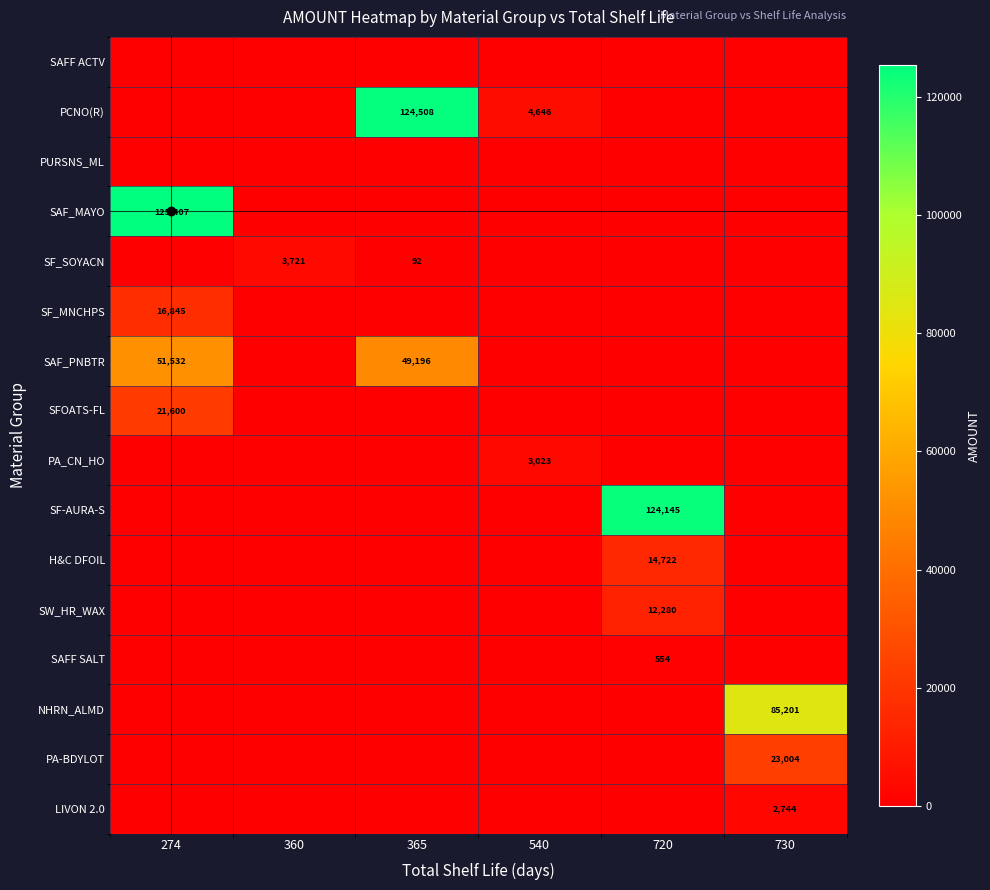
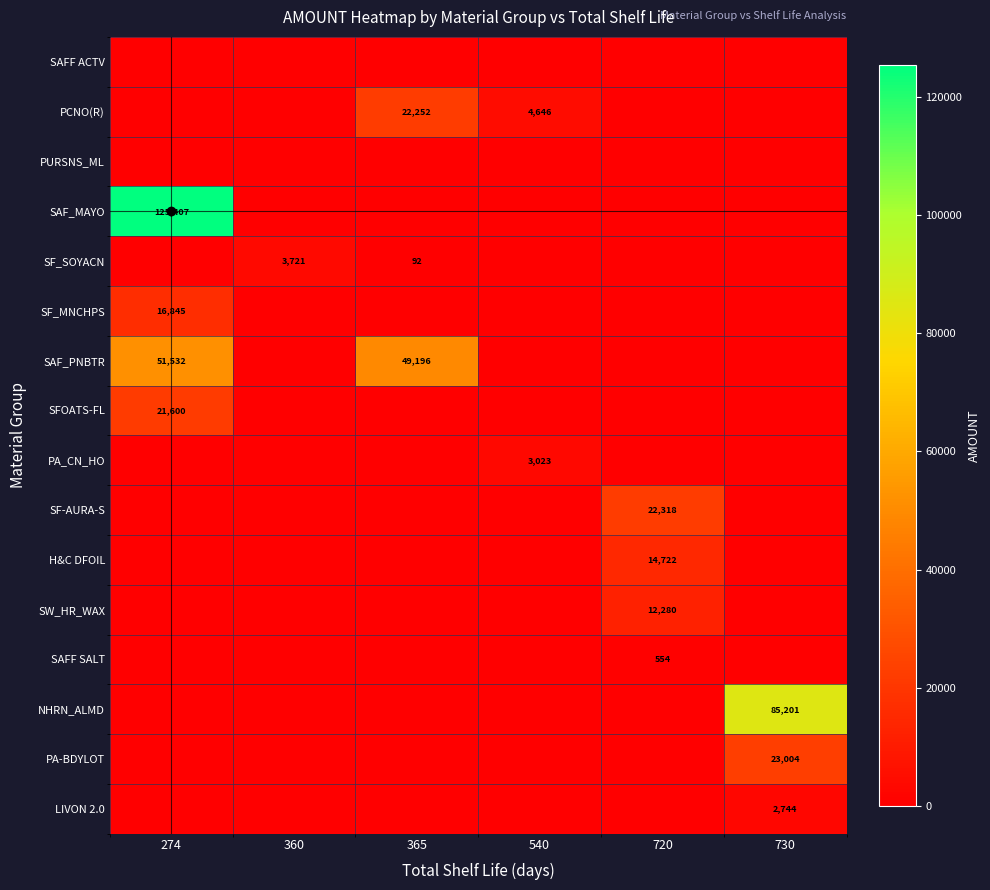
  {
    "PCNO(R)": {
-     "365": "124,508",
+     "365": "22,252",
      "540": "4,646"
    },
    "SF_SOYACN": {
      "360": "3,721",
      "365": "92"
    },
    "SF_MNCHPS": {
      "274": "16,845"
    },
    "SAF_PNBTR": {
      "274": "51,532",
      "365": "49,196"
    },
    "SFOATS-FL": {
      "274": "21,600"
    },
    "PA_CN_HO": {
      "540": "3,023"
    },
    "SF-AURA-S": {
-     "720": "124,145"
+     "720": "22,318"
    },
    "H&C DFOIL": {
      "720": "14,722"
    },
    "SW_HR_WAX": {
      "720": "12,280"
    },
    "SAFF SALT": {
      "720": "554"
    },
    "NHRN_ALMD": {
      "730": "85,201"
    },
    "PA-BDYLOT": {
      "730": "23,004"
    },
    "LIVON 2.0": {
      "730": "2,744"
    }
  }
